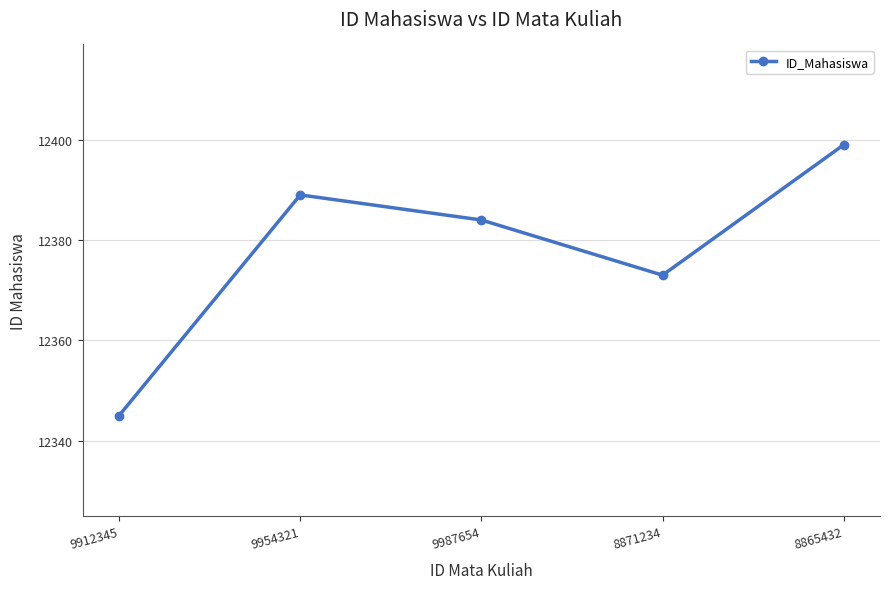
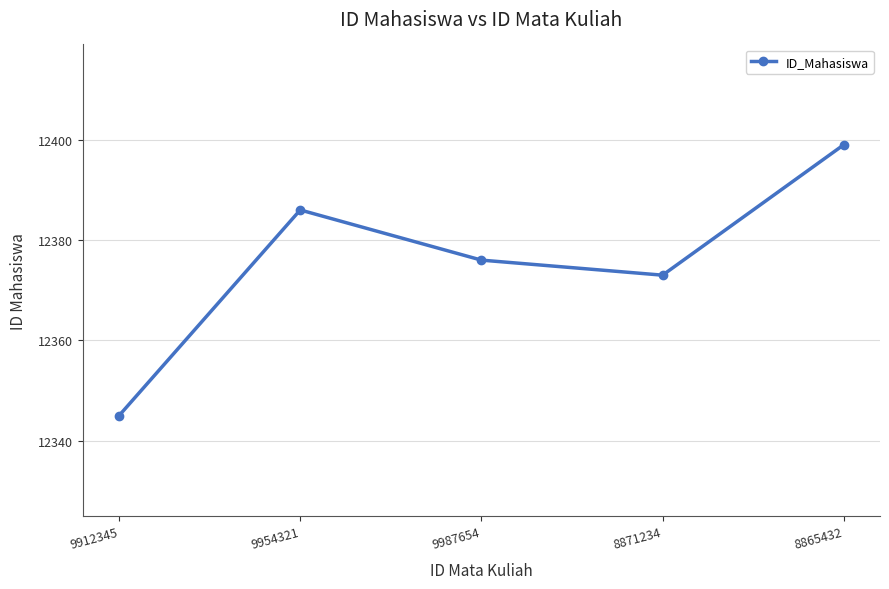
  {
    "9912345": 12345,
-   "9954321": 12389,
-   "9987654": 12384,
+   "9954321": 12386,
+   "9987654": 12376,
    "8871234": 12373,
    "8865432": 12399
  }
